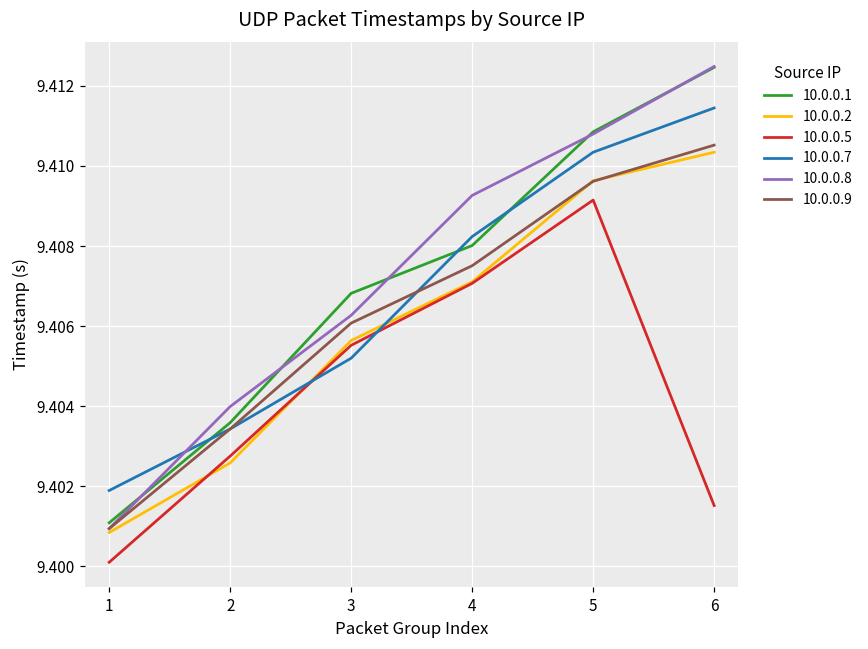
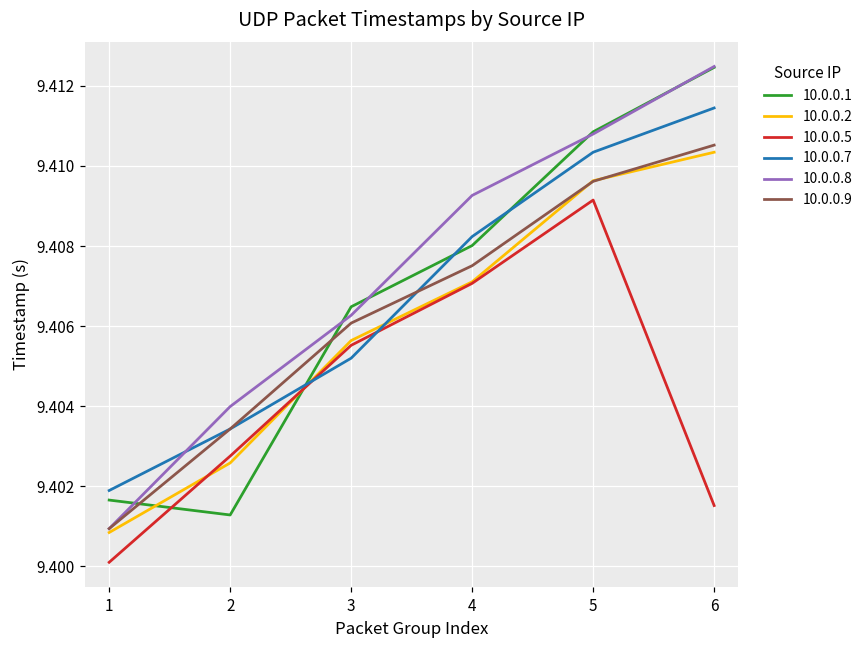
  {
    "10.0.0.1": {
-     "1": 9.4011,
-     "2": 9.4036,
-     "3": 9.4068,
+     "1": 9.4017,
+     "2": 9.4013,
+     "3": 9.4065,
      "4": 9.4080
    },
    "10.0.0.2": {
      "1": 9.4008,
      "2": 9.4026,
      "3": 9.4056,
      "6": 9.4103
    },
    "10.0.0.5": {
      "1": 9.4001,
      "2": 9.4028,
      "3": 9.4055,
      "5": 9.4091,
      "6": 9.4015
    },
    "10.0.0.7": {
      "1": 9.4019,
      "3": 9.4052,
      "4": 9.4082,
      "5": 9.4103,
      "6": 9.4114
    },
    "10.0.0.8": {
      "2": 9.4040,
      "3": 9.4063,
      "4": 9.4093
    },
    "10.0.0.9": {
      "3": 9.4061,
      "4": 9.4075,
      "6": 9.4105
    }
  }
